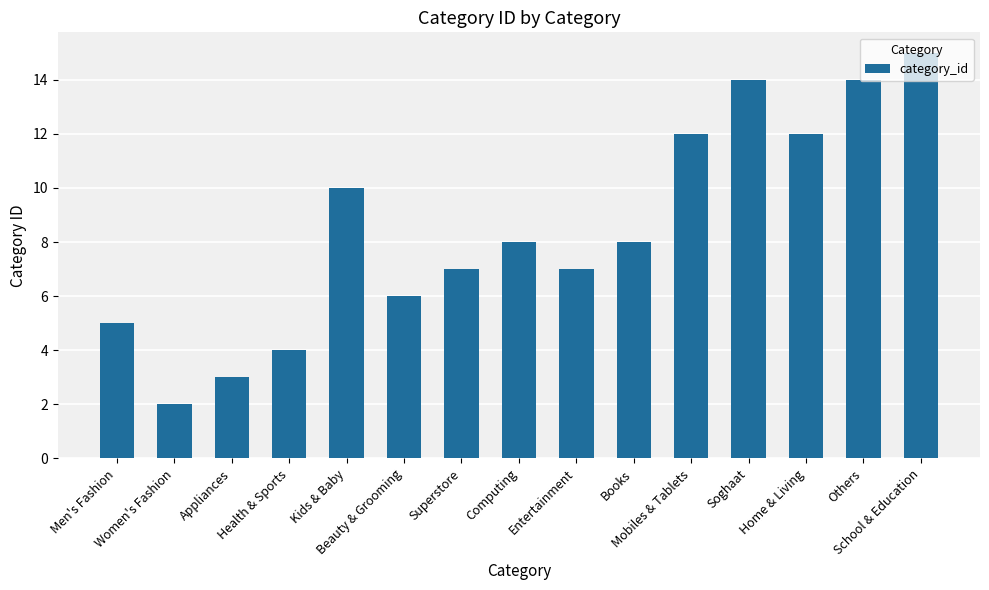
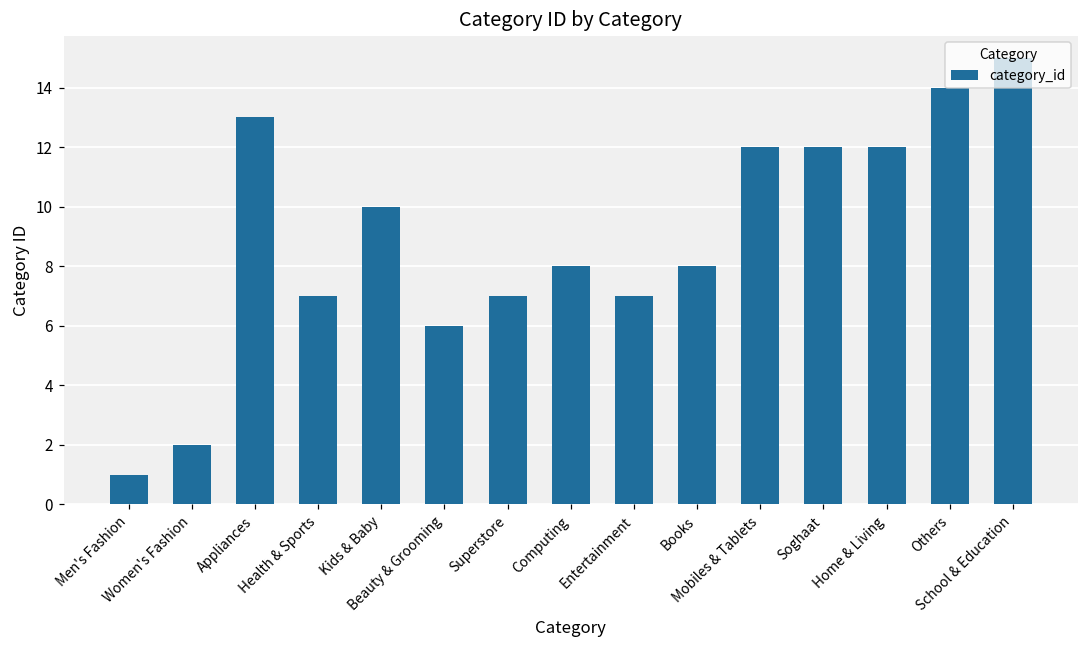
  {
-   "Men's Fashion": 5,
+   "Men's Fashion": 1,
    "Women's Fashion": 2,
-   "Appliances": 3,
-   "Health & Sports": 4,
+   "Appliances": 13,
+   "Health & Sports": 7,
    "Kids & Baby": 10,
    "Beauty & Grooming": 6,
    "Superstore": 7,
    "Computing": 8,
    "Entertainment": 7,
    "Books": 8,
    "Mobiles & Tablets": 12,
-   "Soghaat": 14,
+   "Soghaat": 12,
    "Home & Living": 12
  }
